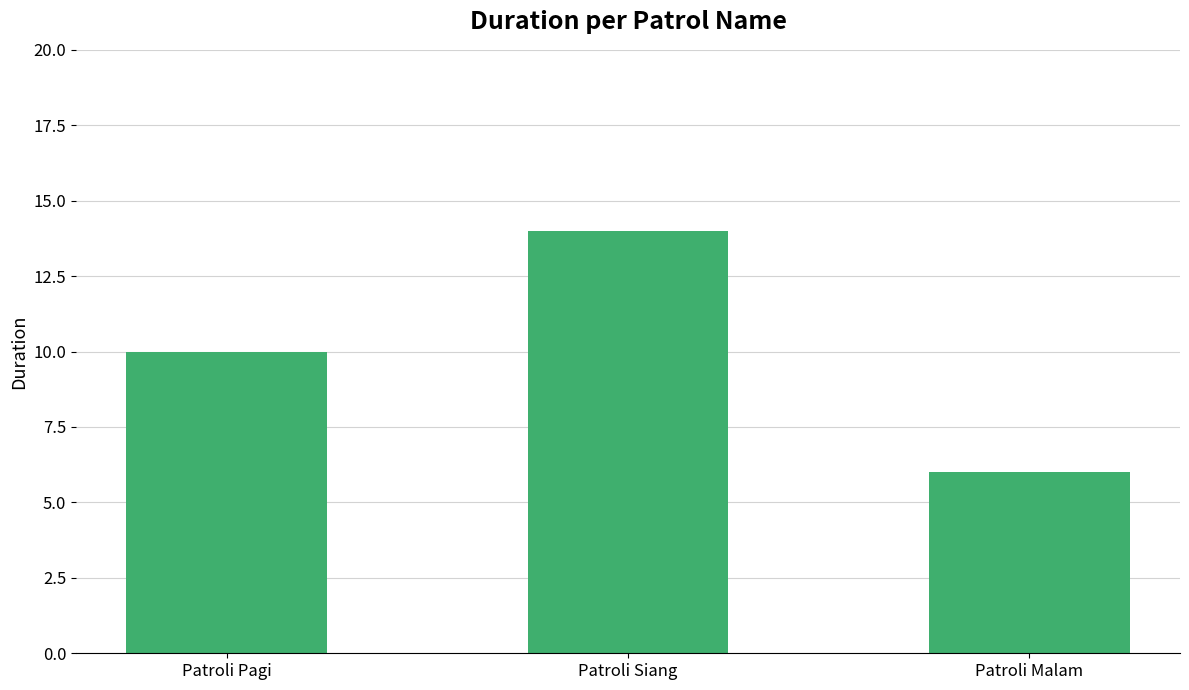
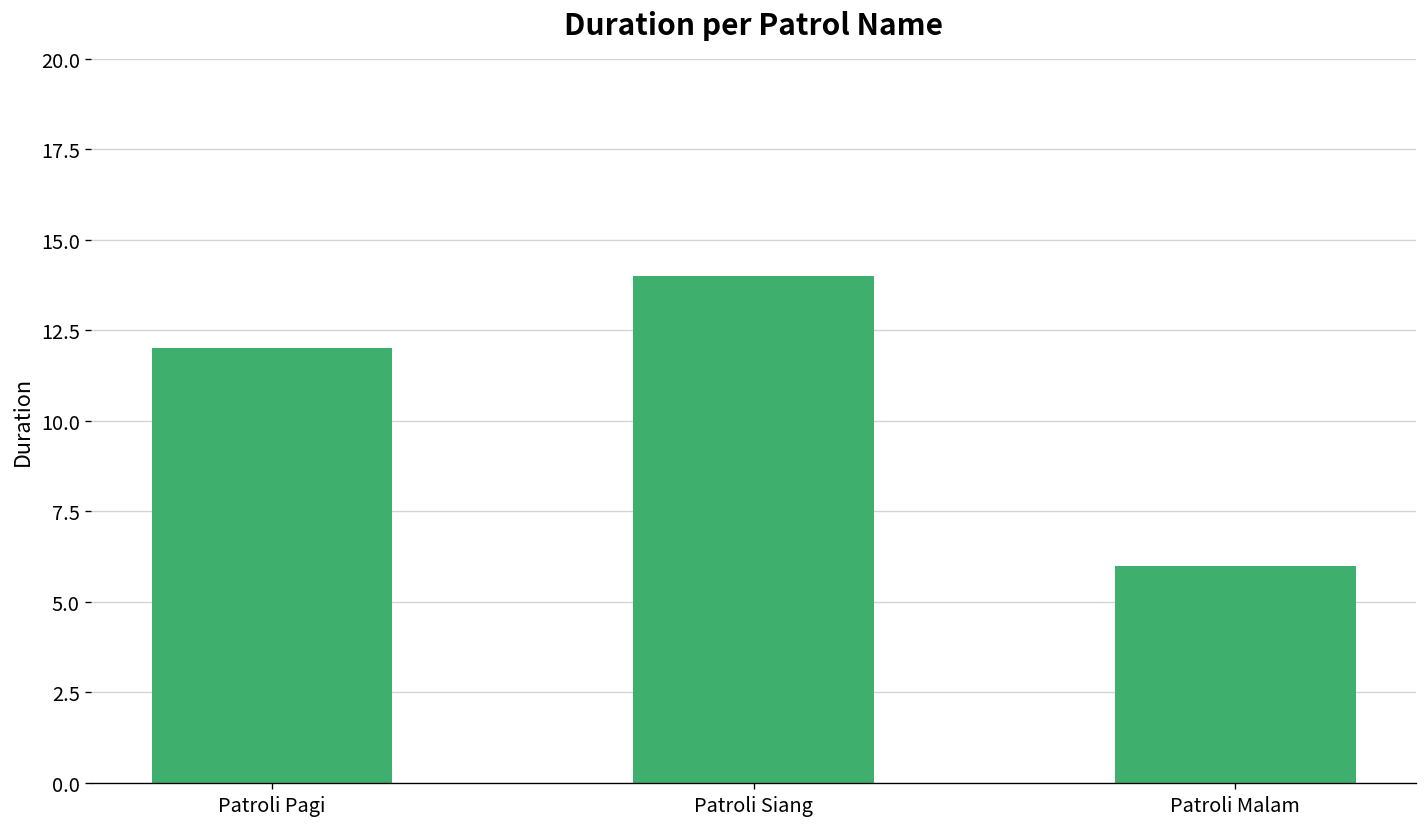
  {
-   "Patroli Pagi": 10,
+   "Patroli Pagi": 12,
    "Patroli Siang": 14,
    "Patroli Malam": 6
  }
